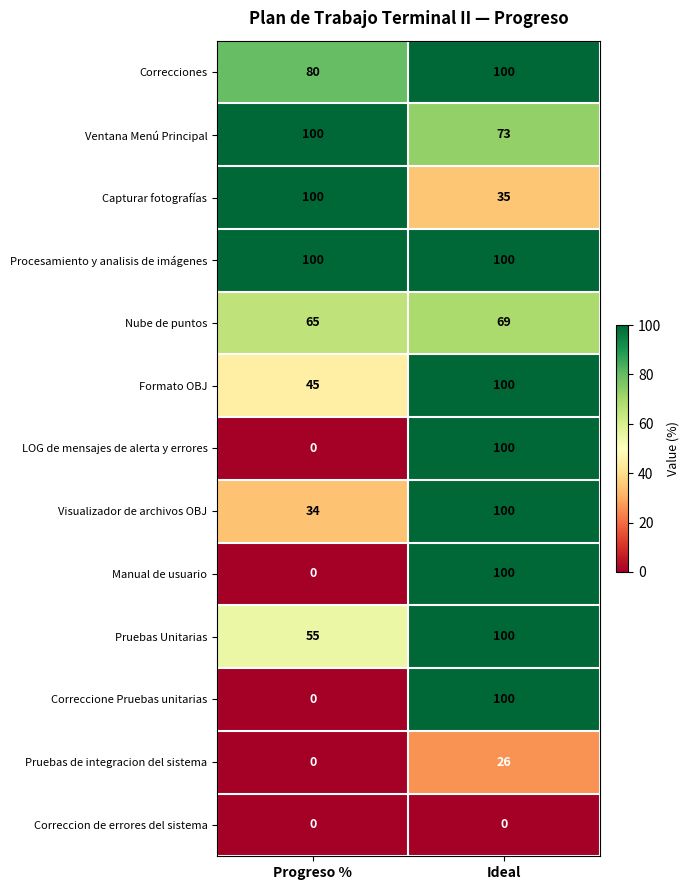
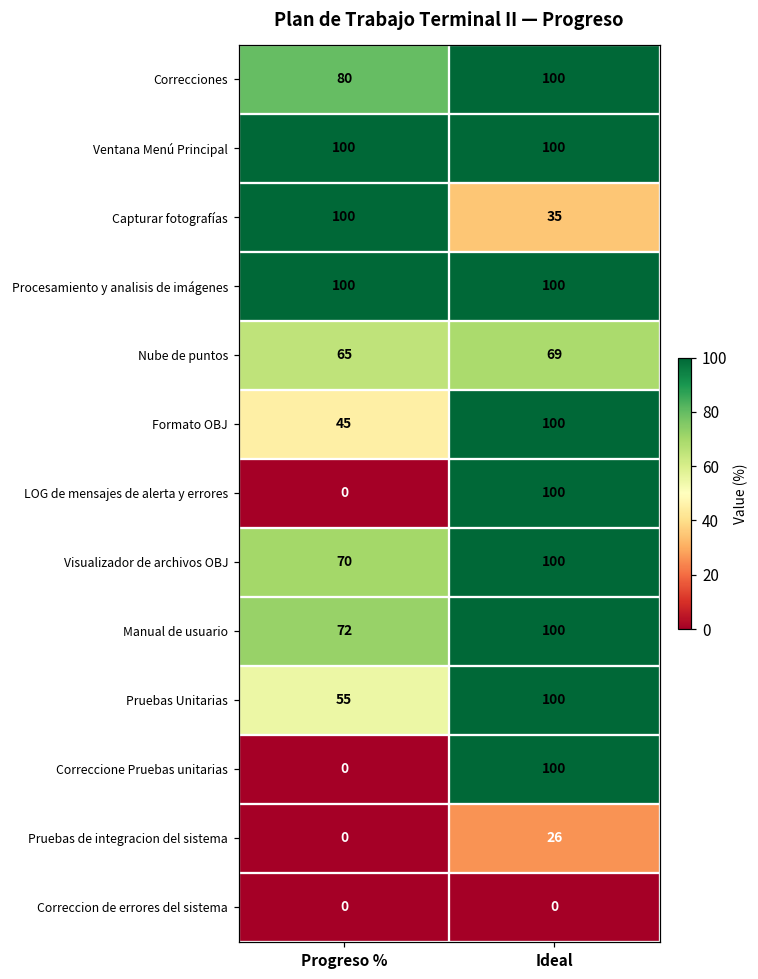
  {
    "Correcciones": {
      "Progreso %": 80,
      "Ideal": 100
    },
    "Ventana Menú Principal": {
      "Progreso %": 100,
-     "Ideal": 73
+     "Ideal": 100
    },
    "Capturar fotografías": {
      "Progreso %": 100,
      "Ideal": 35
    },
    "Procesamiento y analisis de imágenes": {
      "Progreso %": 100,
      "Ideal": 100
    },
    "Nube de puntos": {
      "Progreso %": 65,
      "Ideal": 69
    },
    "Formato OBJ": {
      "Progreso %": 45,
      "Ideal": 100
    },
    "LOG de mensajes de alerta y errores": {
      "Progreso %": 0,
      "Ideal": 100
    },
    "Visualizador de archivos OBJ": {
-     "Progreso %": 34,
+     "Progreso %": 70,
      "Ideal": 100
    },
    "Manual de usuario": {
-     "Progreso %": 0,
+     "Progreso %": 72,
      "Ideal": 100
    },
    "Pruebas Unitarias": {
      "Progreso %": 55,
      "Ideal": 100
    },
    "Correccione Pruebas unitarias": {
      "Progreso %": 0,
      "Ideal": 100
    },
    "Pruebas de integracion del sistema": {
      "Progreso %": 0,
      "Ideal": 26
    },
    "Correccion de errores del sistema": {
      "Progreso %": 0,
      "Ideal": 0
    }
  }
